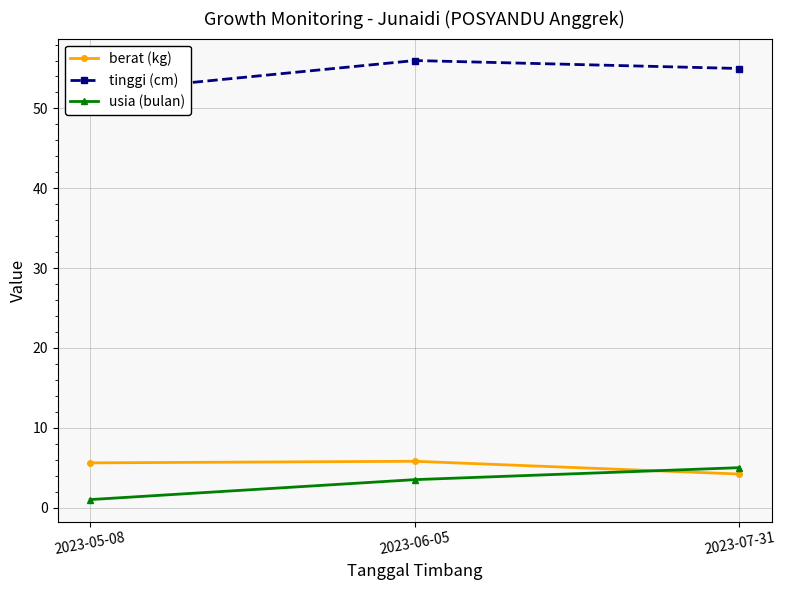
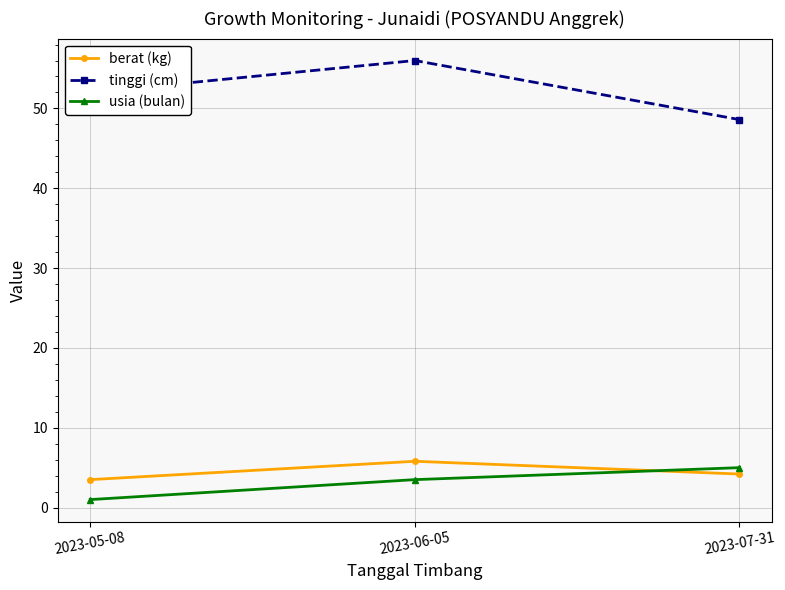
  {
    "berat (kg)": {
-     "2023-05-08": 6,
+     "2023-05-08": 4,
      "2023-06-05": 6,
      "2023-07-31": 4
    },
    "tinggi (cm)": {
      "2023-06-05": 56,
-     "2023-07-31": 55
+     "2023-07-31": 49
    },
    "usia (bulan)": {
      "2023-05-08": 1,
      "2023-06-05": 4,
      "2023-07-31": 5
    }
  }
